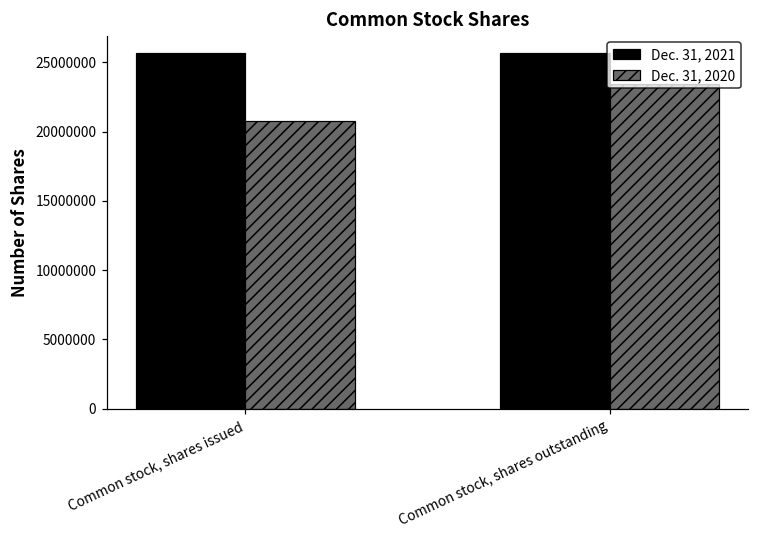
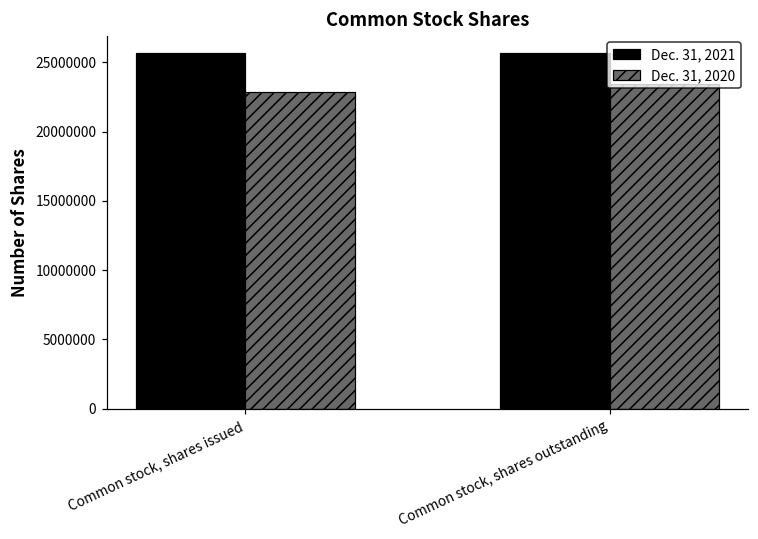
  {
    "Dec. 31, 2021": {
      "Common stock, shares issued": 25600000,
      "Common stock, shares outstanding": 25600000
    },
    "Dec. 31, 2020": {
-     "Common stock, shares issued": 20700000
+     "Common stock, shares issued": 22800000
    }
  }
